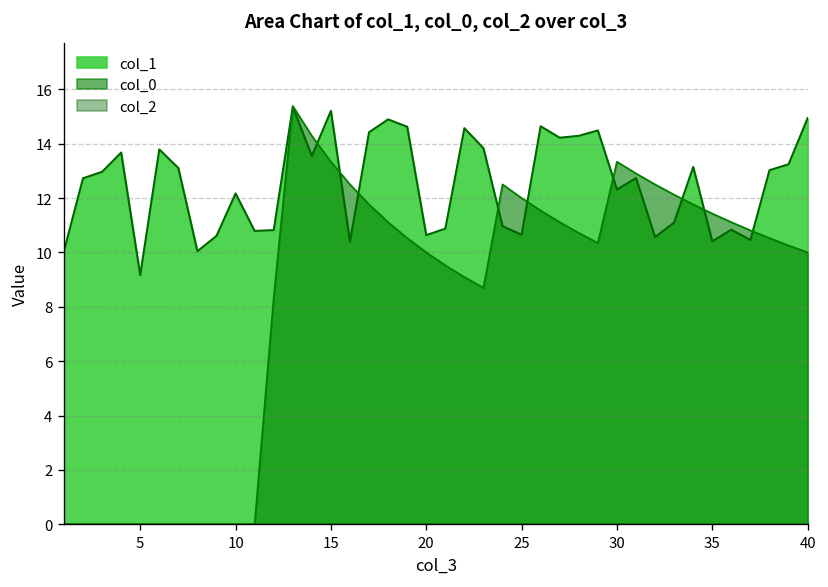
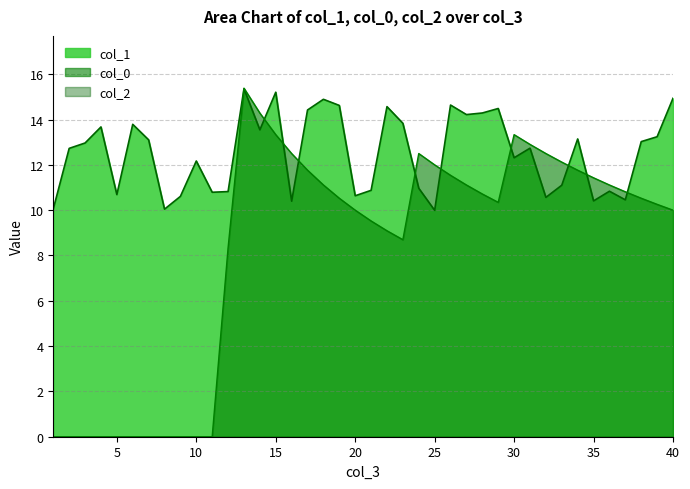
  {
    "col_1": {
-     "5": 9.2,
+     "5": 10.7,
      "10": 12.2,
      "15": 15.2,
      "20": 10.6,
-     "25": 10.6,
+     "25": 10.0,
      "30": 12.3,
      "35": 10.4,
      "40": 14.9
    }
  }
